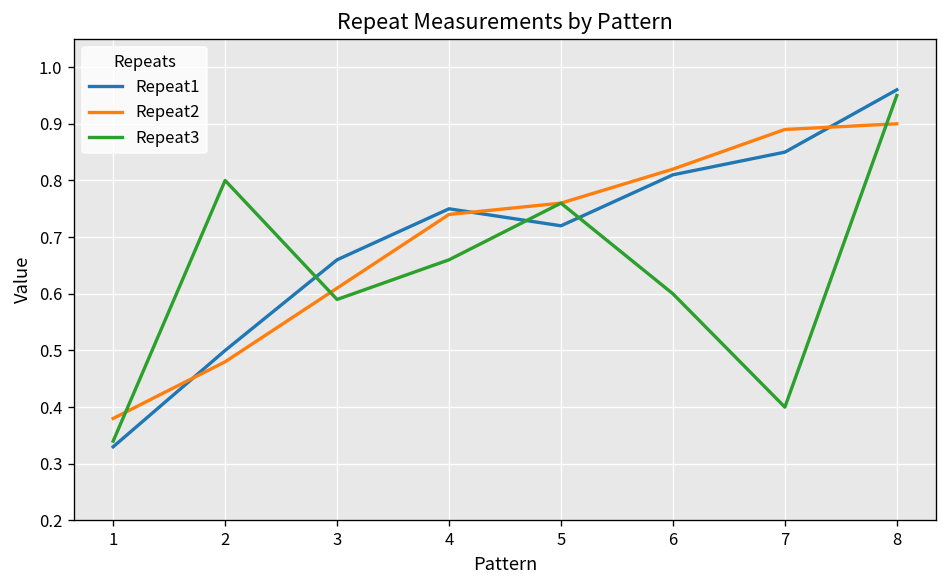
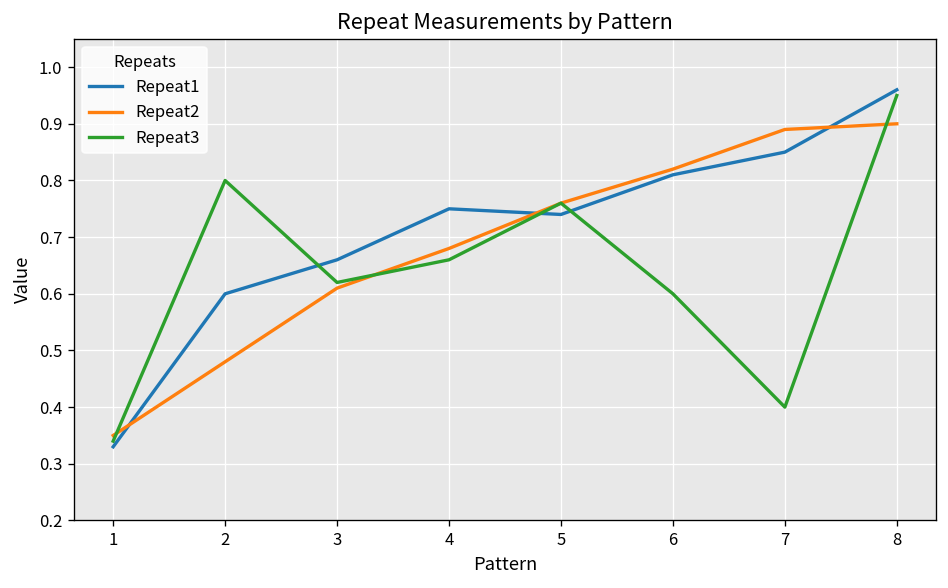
  {
    "Repeat1": {
      "1": 0.33,
-     "2": 0.5,
+     "2": 0.6,
      "3": 0.66,
      "4": 0.75,
-     "5": 0.72,
+     "5": 0.74,
      "6": 0.81,
      "7": 0.85,
      "8": 0.96
    },
    "Repeat2": {
-     "1": 0.38,
+     "1": 0.35,
      "2": 0.48,
      "3": 0.61,
-     "4": 0.74,
+     "4": 0.68,
      "6": 0.82,
      "7": 0.89,
      "8": 0.90
    },
    "Repeat3": {
      "1": 0.34,
      "2": 0.80,
-     "3": 0.59,
+     "3": 0.62,
      "4": 0.66,
      "6": 0.60,
      "7": 0.40,
      "8": 0.95
    }
  }
